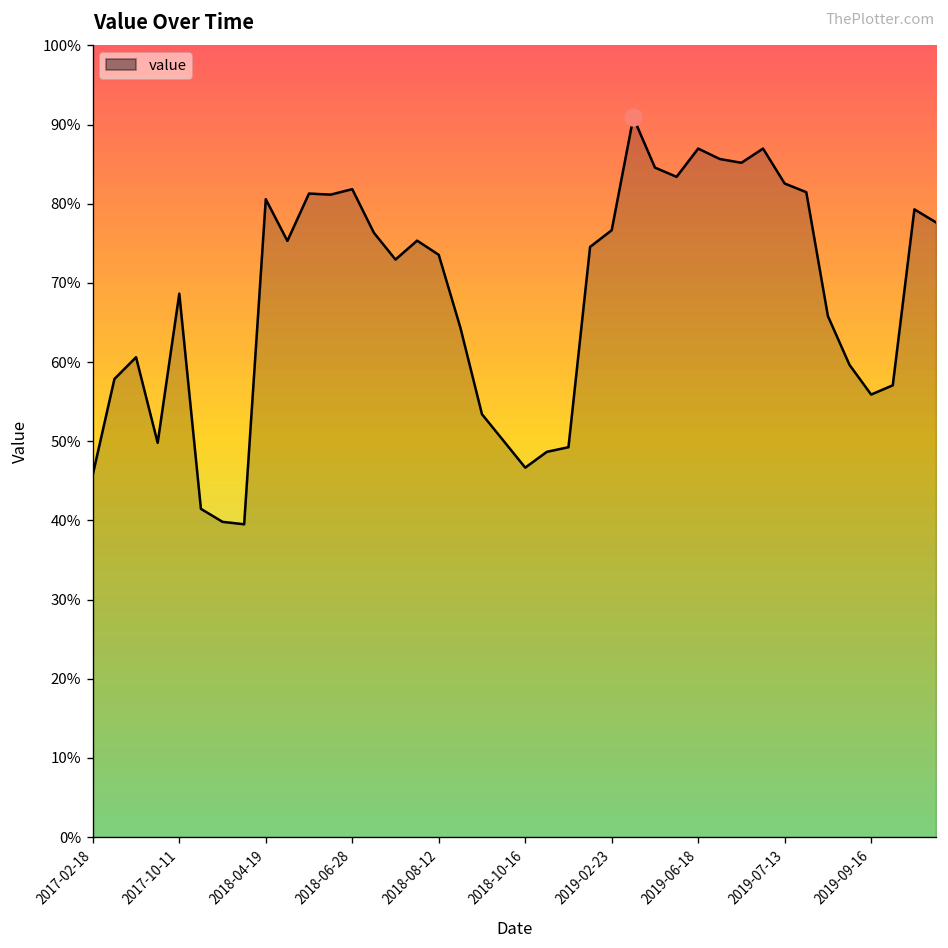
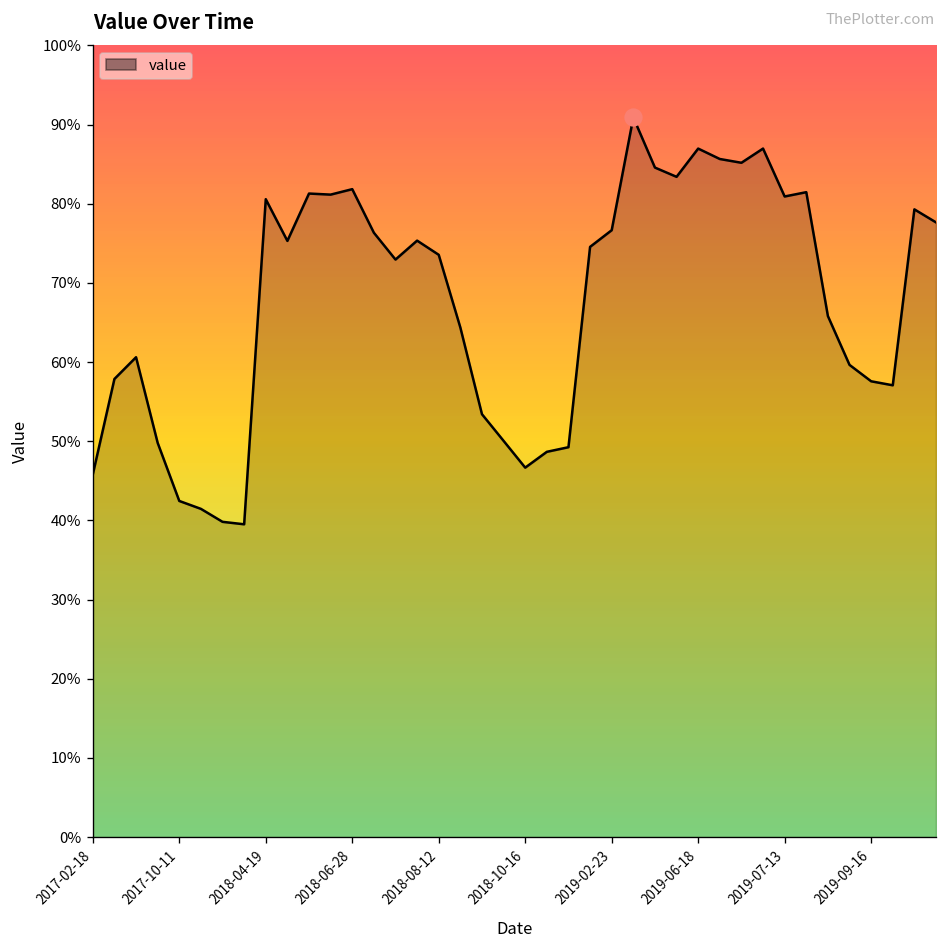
  {
    "value": {
      "2017-02-18": "46%",
-     "2017-10-11": "69%",
+     "2017-10-11": "42%",
      "2018-04-19": "81%",
      "2018-06-28": "82%",
      "2018-08-12": "74%",
      "2018-10-16": "47%",
      "2019-02-23": "77%",
      "2019-06-18": "87%",
-     "2019-07-13": "83%",
-     "2019-09-16": "56%"
+     "2019-07-13": "81%",
+     "2019-09-16": "58%"
    }
  }
